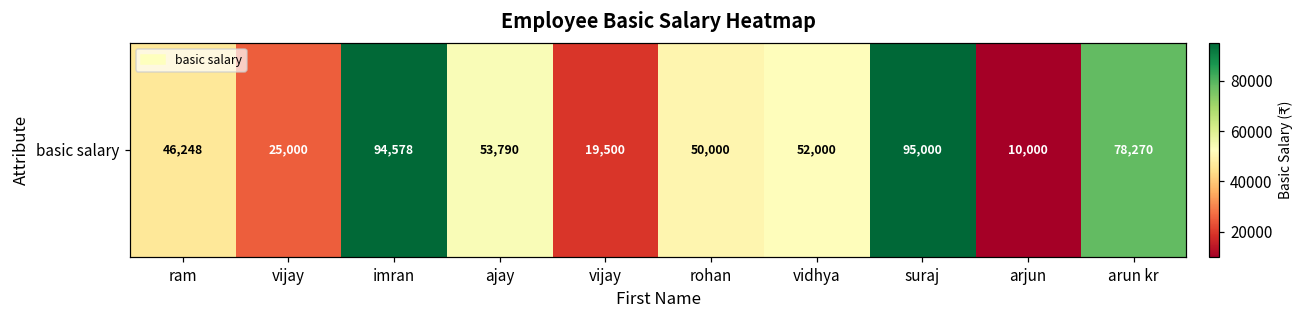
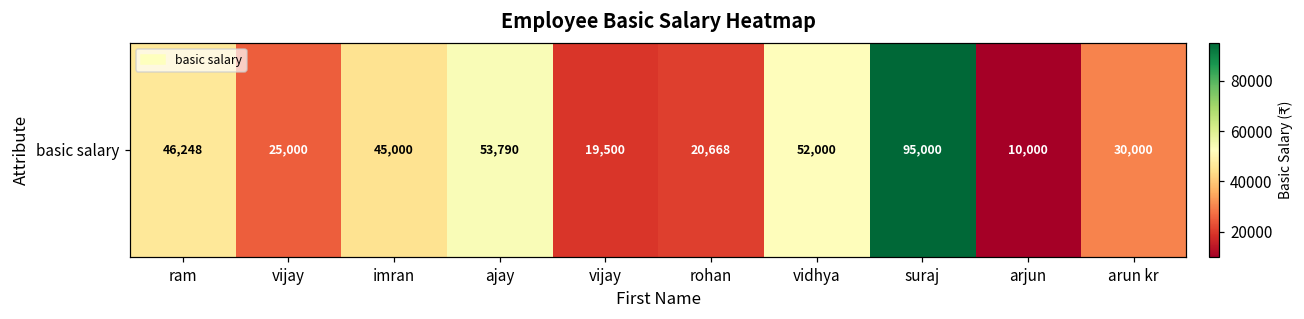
  {
    "basic salary": {
      "ram": "46,248",
-     "imran": "94,578",
+     "imran": "45,000",
      "ajay": "53,790",
-     "rohan": "50,000",
+     "rohan": "20,668",
      "vidhya": "52,000",
      "suraj": "95,000",
      "arjun": "10,000",
-     "arun kr": "78,270"
+     "arun kr": "30,000"
    }
  }
